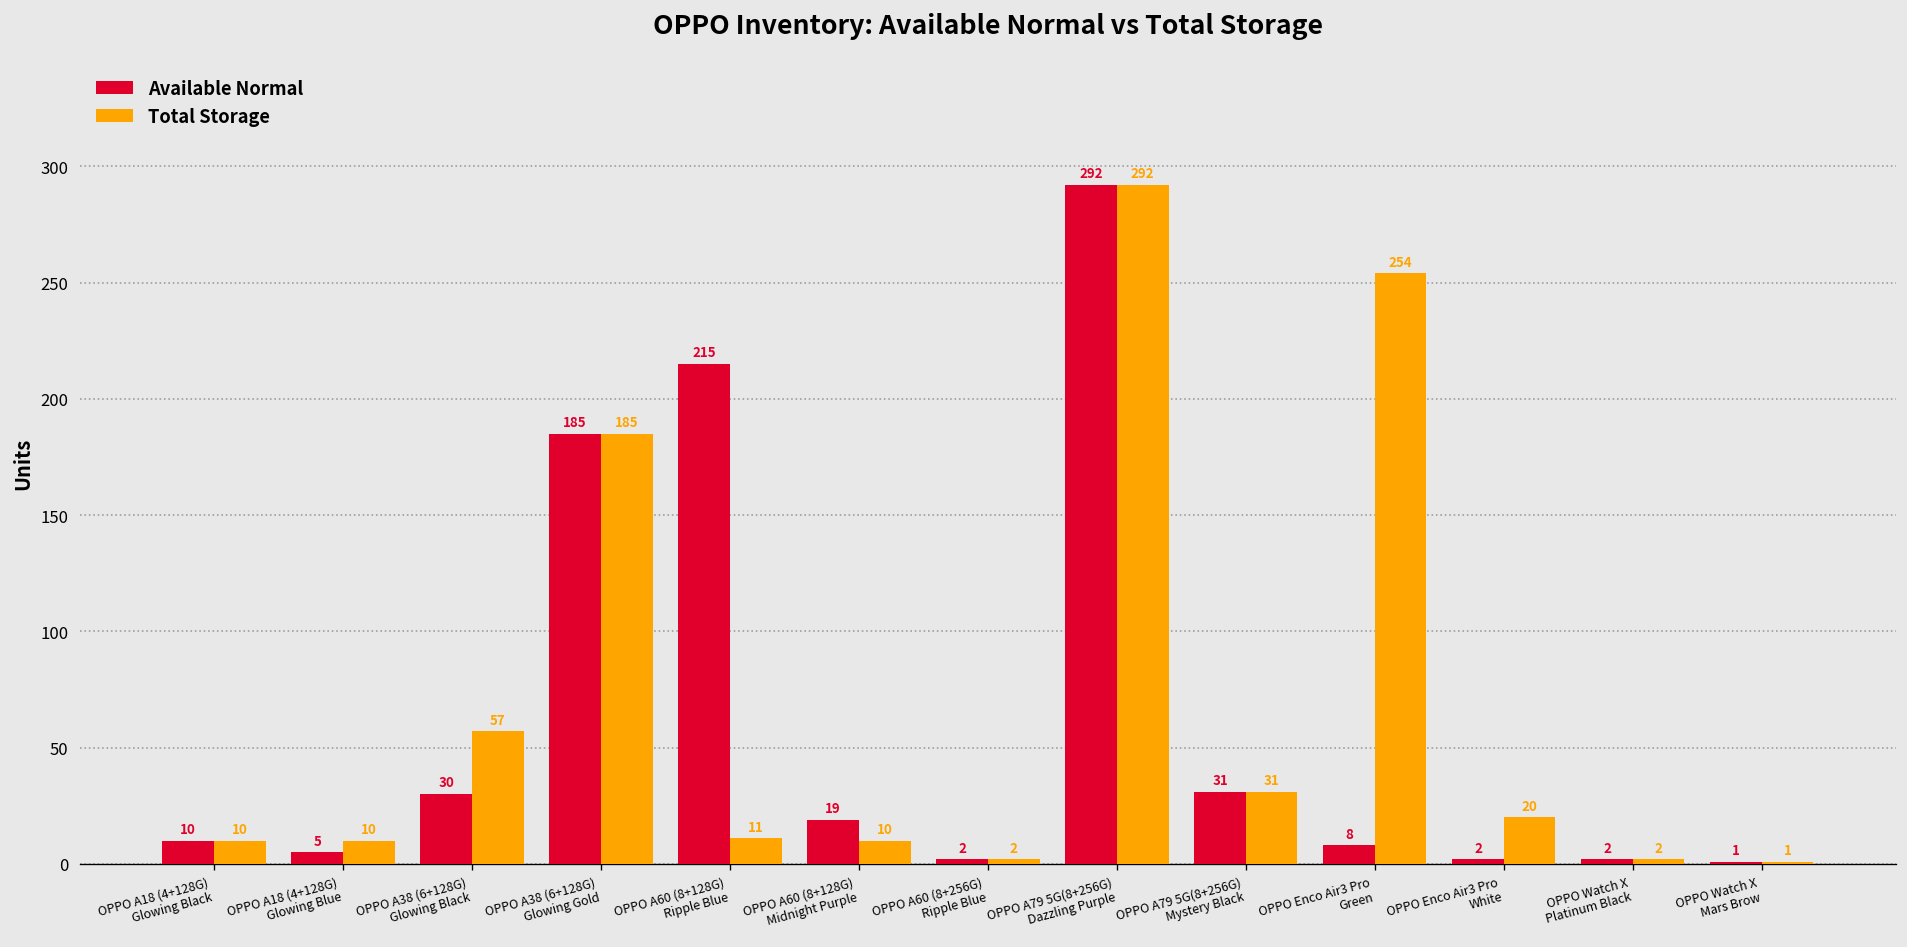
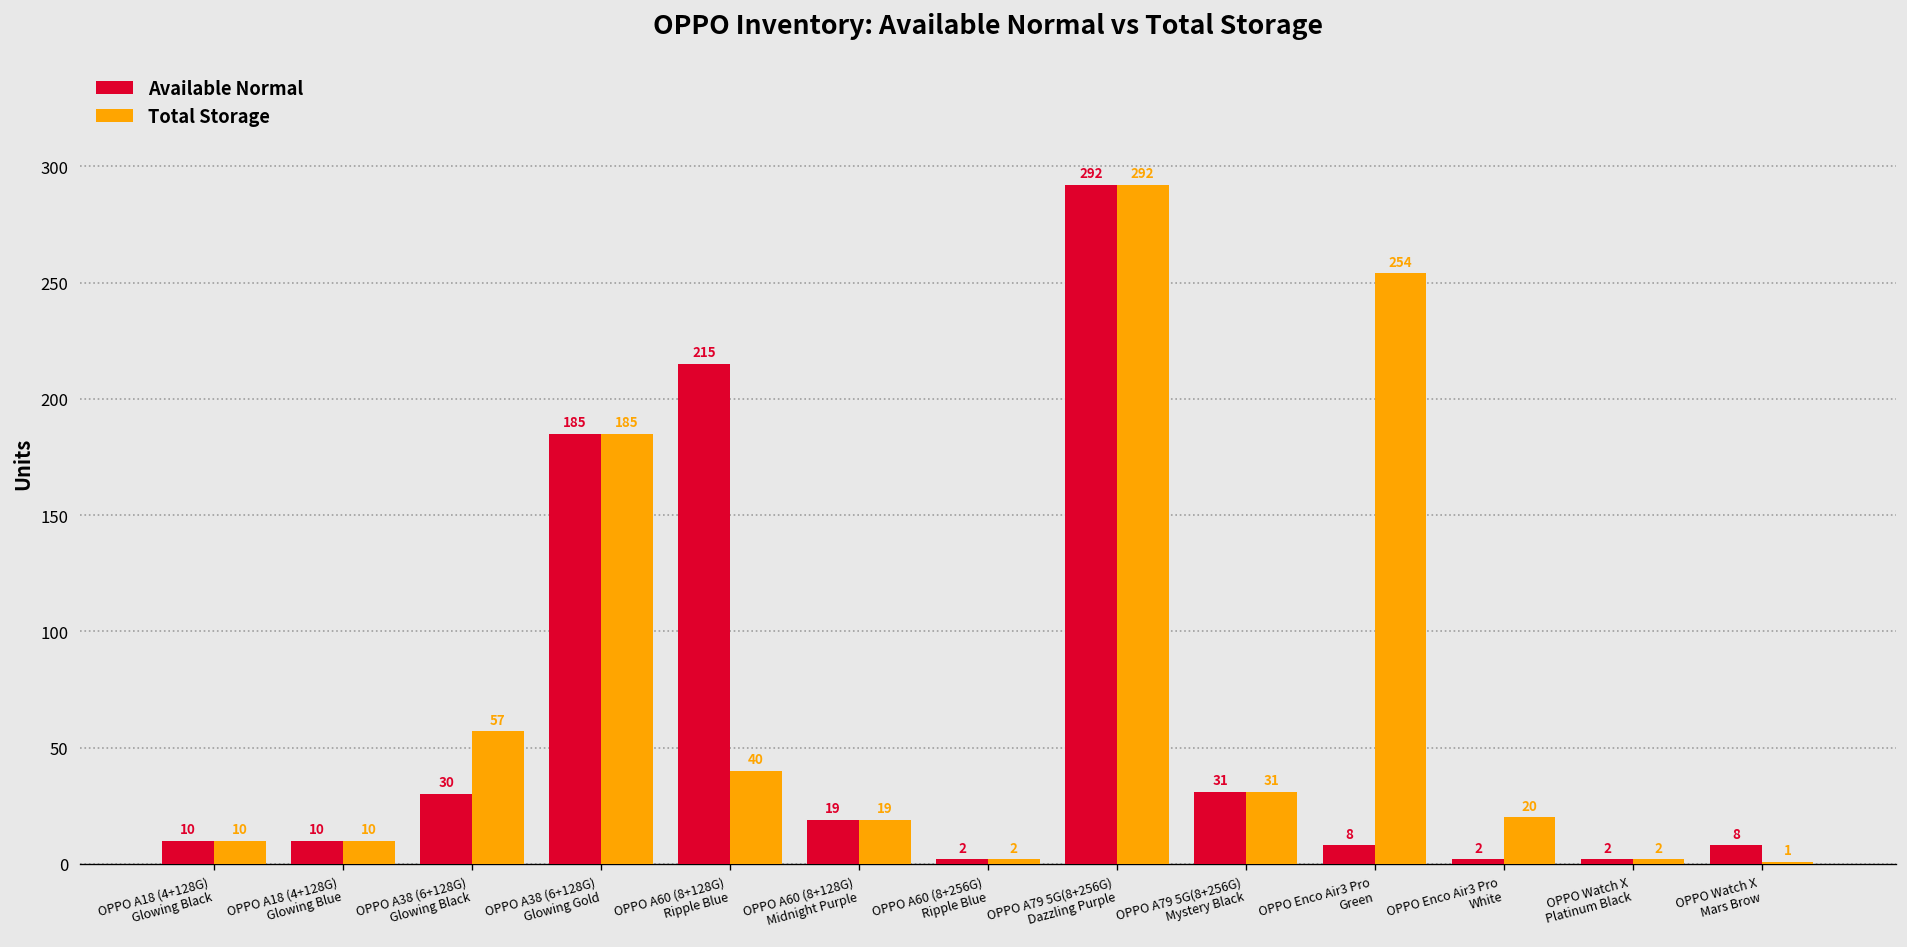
  {
    "Available Normal": {
      "OPPO A18 (4+128G) Glowing Black": 10,
-     "OPPO A18 (4+128G) Glowing Blue": 5,
+     "OPPO A18 (4+128G) Glowing Blue": 10,
      "OPPO A38 (6+128G) Glowing Black": 30,
      "OPPO A38 (6+128G) Glowing Gold": 185,
      "OPPO A60 (8+128G) Ripple Blue": 215,
      "OPPO A60 (8+128G) Midnight Purple": 19,
      "OPPO A60 (8+256G) Ripple Blue": 2,
      "OPPO A79 5G(8+256G) Dazzling Purple": 292,
      "OPPO A79 5G(8+256G) Mystery Black": 31,
      "OPPO Enco Air3 Pro Green": 8,
      "OPPO Enco Air3 Pro White": 2,
      "OPPO Watch X Platinum Black": 2,
-     "OPPO Watch X Mars Brow": 1
+     "OPPO Watch X Mars Brow": 8
    },
    "Total Storage": {
      "OPPO A18 (4+128G) Glowing Black": 10,
      "OPPO A18 (4+128G) Glowing Blue": 10,
      "OPPO A38 (6+128G) Glowing Black": 57,
      "OPPO A38 (6+128G) Glowing Gold": 185,
-     "OPPO A60 (8+128G) Ripple Blue": 11,
-     "OPPO A60 (8+128G) Midnight Purple": 10,
+     "OPPO A60 (8+128G) Ripple Blue": 40,
+     "OPPO A60 (8+128G) Midnight Purple": 19,
      "OPPO A60 (8+256G) Ripple Blue": 2,
      "OPPO A79 5G(8+256G) Dazzling Purple": 292,
      "OPPO A79 5G(8+256G) Mystery Black": 31,
      "OPPO Enco Air3 Pro Green": 254,
      "OPPO Enco Air3 Pro White": 20,
      "OPPO Watch X Platinum Black": 2,
      "OPPO Watch X Mars Brow": 1
    }
  }
